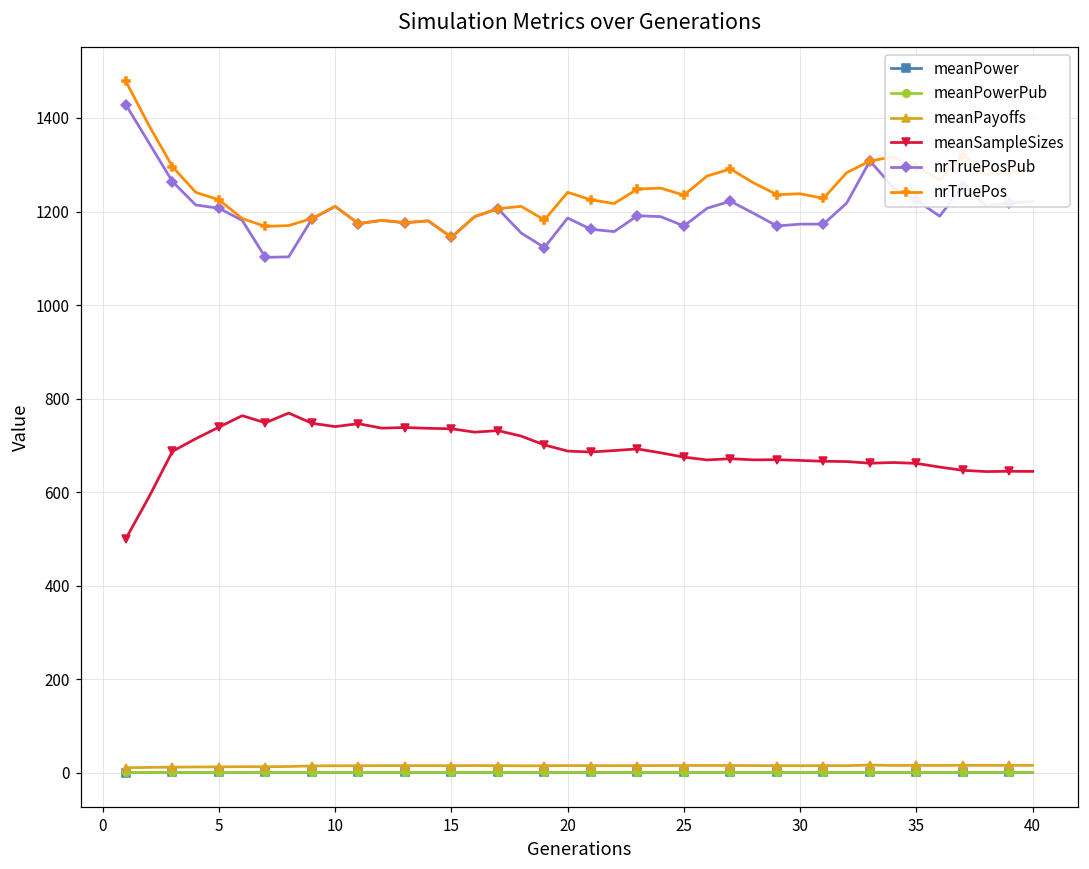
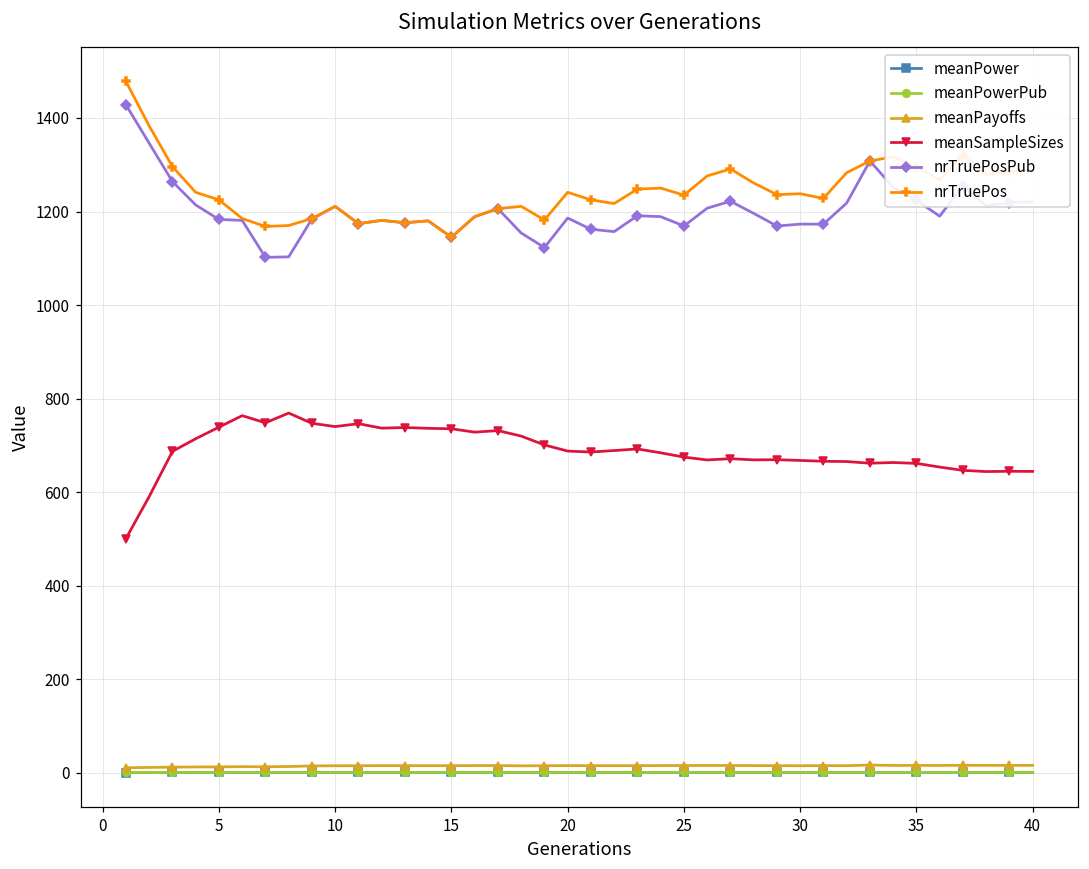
  {
    "meanPowerPub": {
      "5": 0,
      "10": 0,
      "15": 0,
      "20": 0,
      "25": 0,
      "30": 0,
      "35": 0,
      "40": 0
    },
    "meanSampleSizes": {
      "5": 740,
      "10": 740,
      "15": 740,
      "20": 690,
      "25": 670,
      "30": 670,
      "35": 660,
      "40": 640
    },
    "nrTruePosPub": {
-     "5": 1210,
+     "5": 1180,
      "20": 1190,
      "25": 1170,
      "30": 1170,
      "35": 1220,
      "40": 1220
    }
  }
